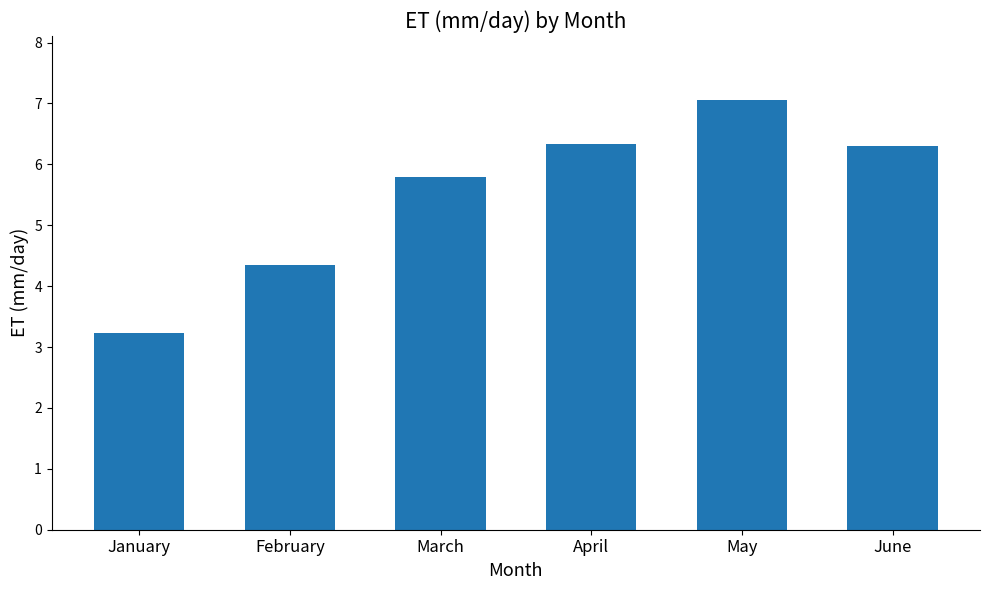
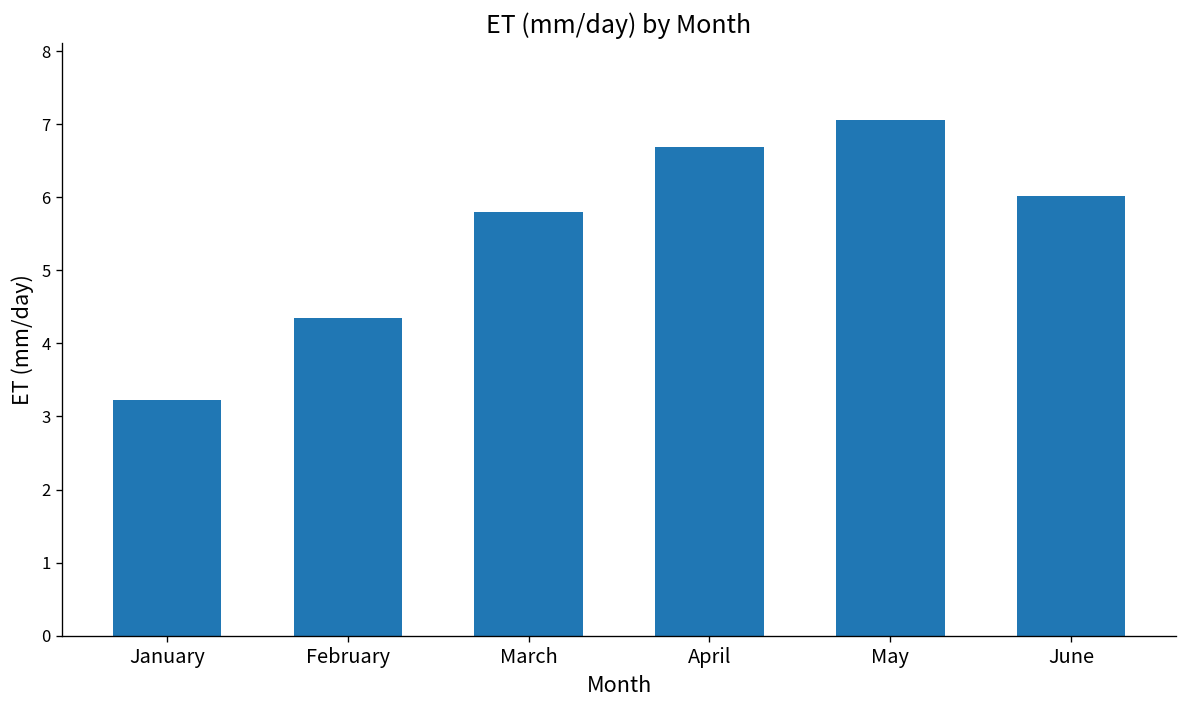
  {
    "January": 3.2,
    "February": 4.3,
    "March": 5.8,
-   "April": 6.3,
+   "April": 6.7,
    "May": 7.1,
-   "June": 6.3
+   "June": 6.0
  }
